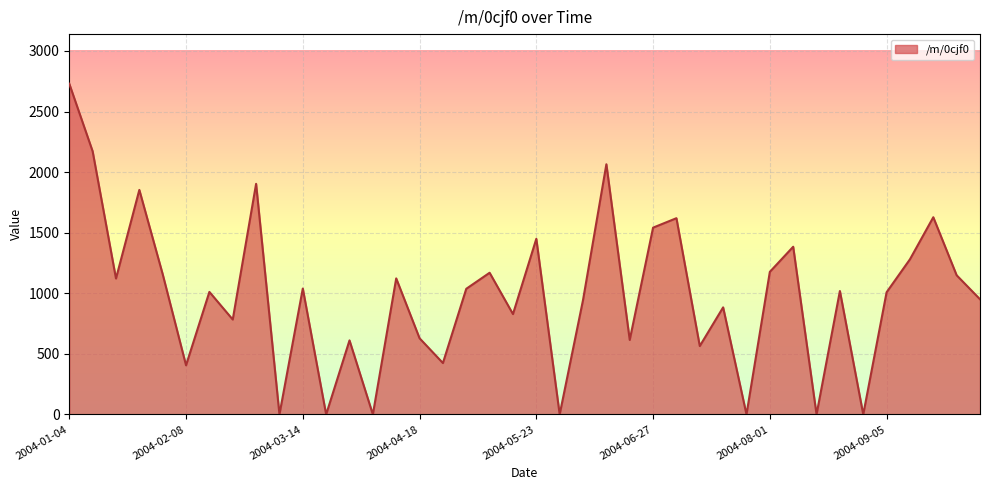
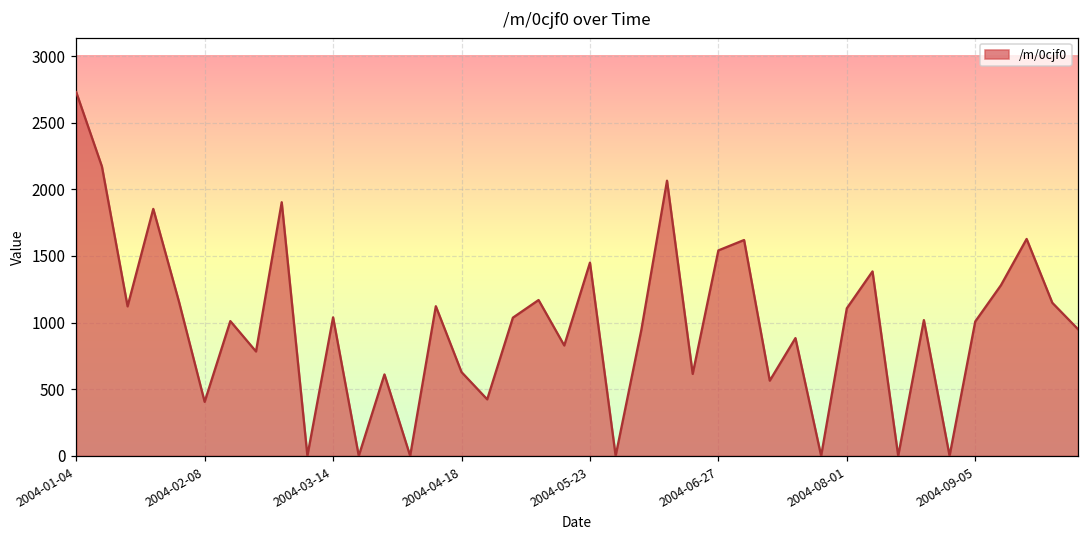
  {
    "2004-01-04": 2730,
    "2004-02-08": 410,
    "2004-03-14": 1040,
    "2004-04-18": 630,
    "2004-05-23": 1450,
    "2004-06-27": 1540,
-   "2004-08-01": 1180,
+   "2004-08-01": 1110,
    "2004-09-05": 1010
  }
